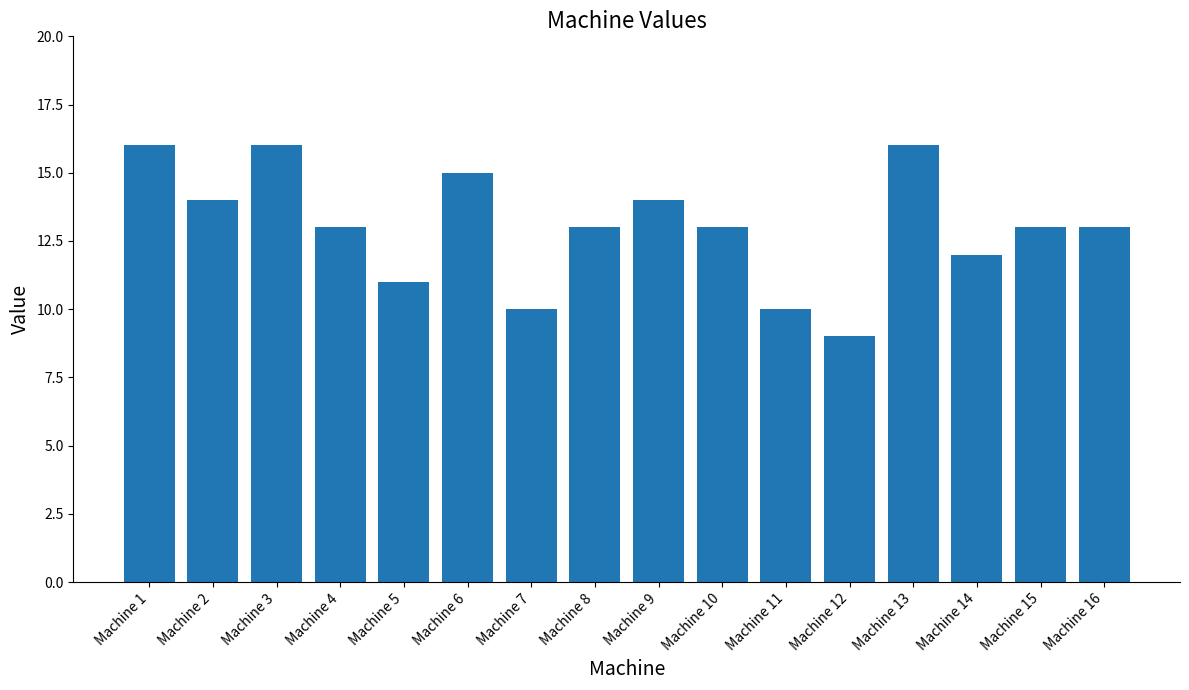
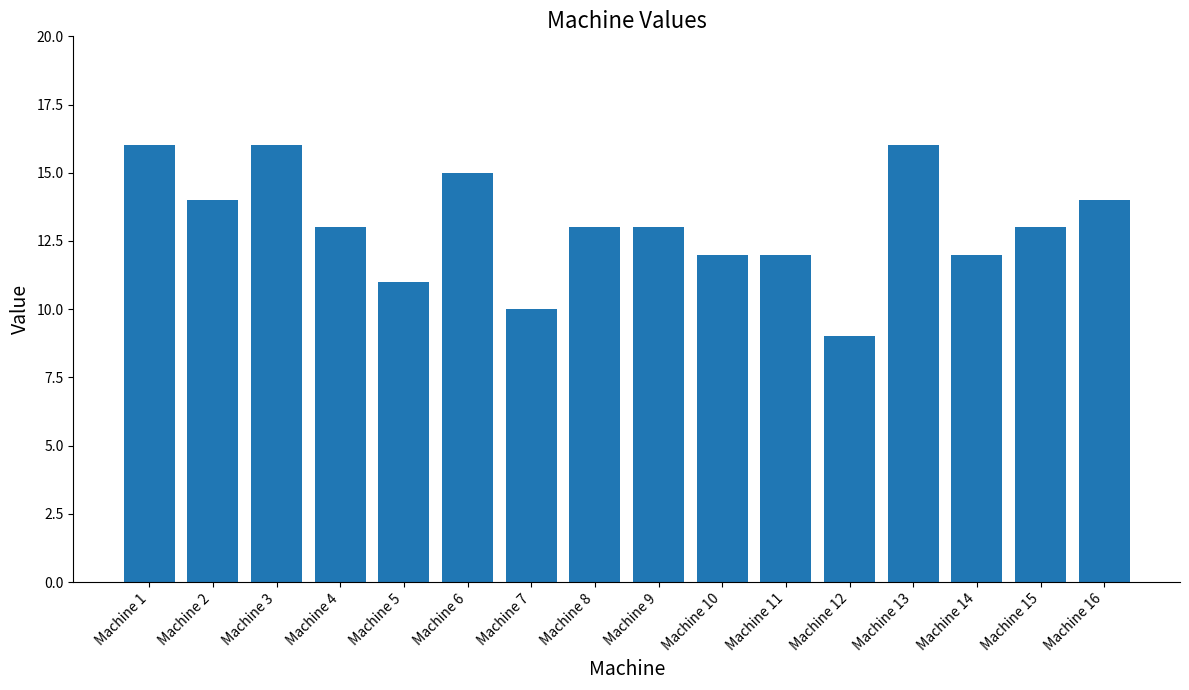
  {
    "Machine 1": 16,
    "Machine 2": 14,
    "Machine 3": 16,
    "Machine 4": 13,
    "Machine 5": 11,
    "Machine 6": 15,
    "Machine 7": 10,
    "Machine 8": 13,
-   "Machine 9": 14,
-   "Machine 10": 13,
-   "Machine 11": 10,
+   "Machine 9": 13,
+   "Machine 10": 12,
+   "Machine 11": 12,
    "Machine 12": 9,
    "Machine 13": 16,
    "Machine 14": 12,
    "Machine 15": 13,
-   "Machine 16": 13
+   "Machine 16": 14
  }
